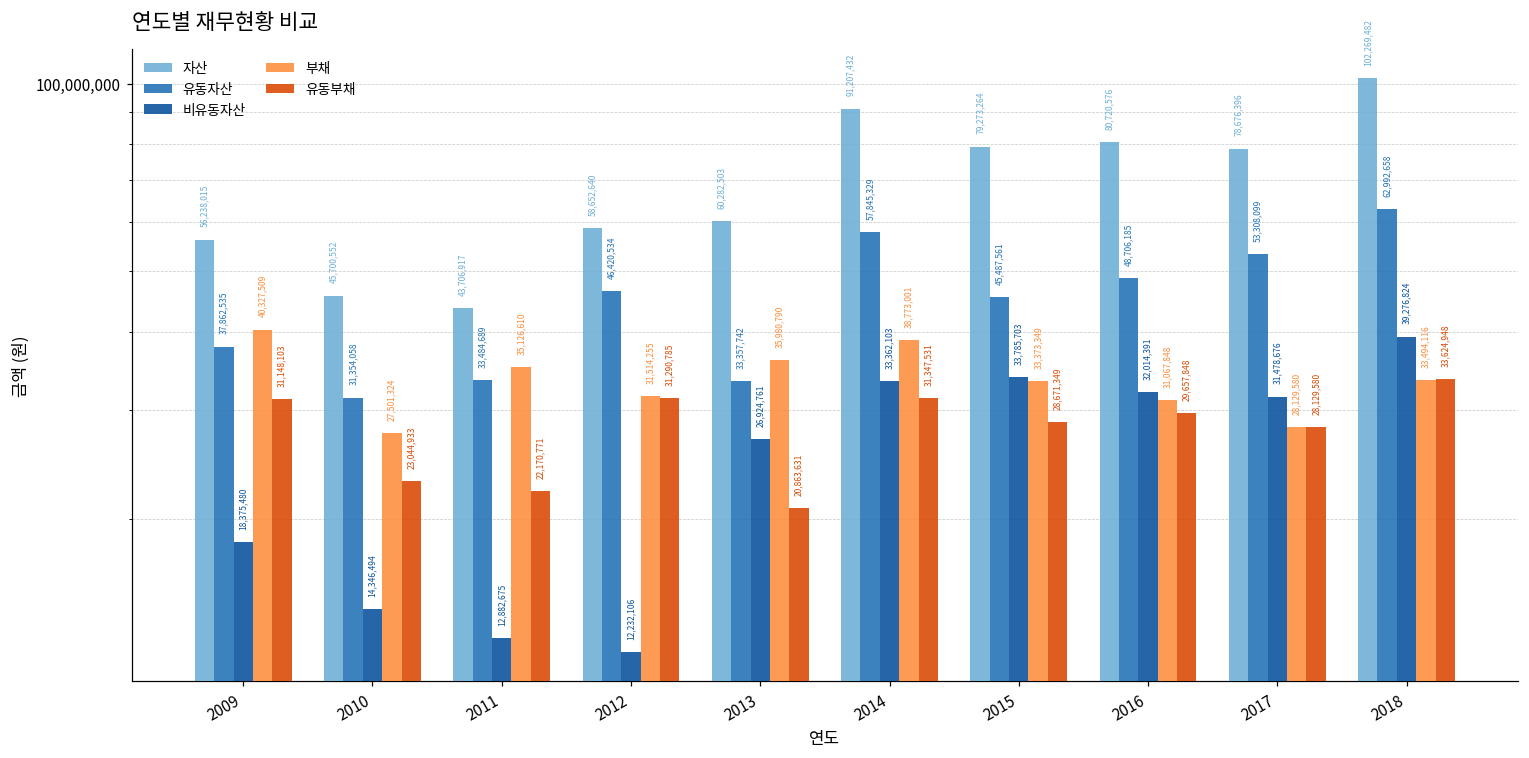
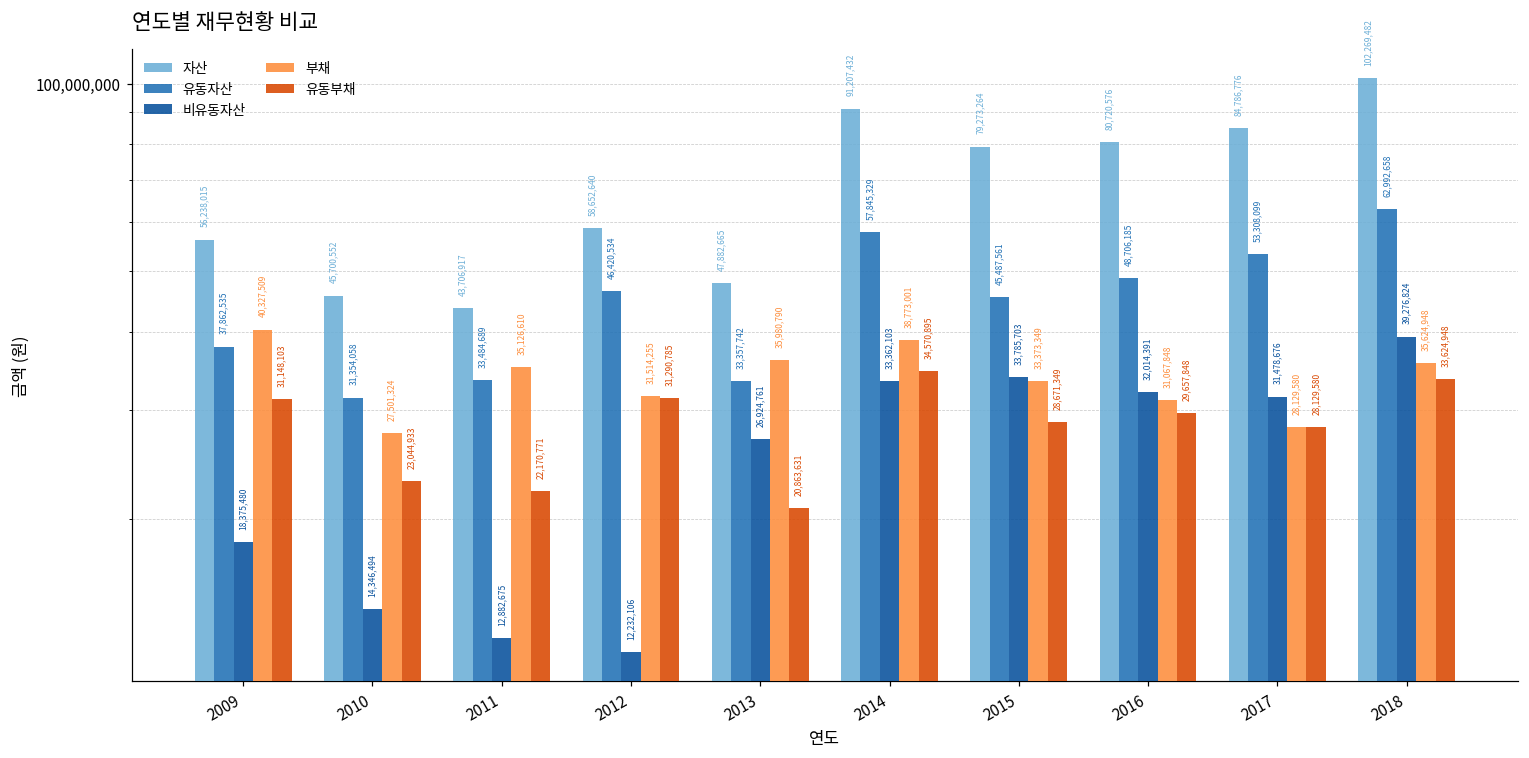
  {
    "자산": {
      "2009": "56,238,015",
      "2010": "45,700,552",
      "2011": "43,706,917",
      "2012": "58,652,640",
-     "2013": "60,282,503",
+     "2013": "47,882,665",
      "2014": "91,207,432",
      "2015": "79,273,264",
      "2016": "80,720,576",
-     "2017": "78,676,396",
+     "2017": "84,786,776",
      "2018": "102,269,482"
    },
    "부채": {
      "2009": "40,327,509",
      "2010": "27,501,324",
      "2011": "35,126,610",
      "2012": "31,514,255",
      "2013": "35,980,790",
      "2014": "38,773,001",
      "2015": "33,373,349",
      "2016": "31,067,848",
      "2017": "28,129,580",
-     "2018": "33,494,116"
+     "2018": "35,624,948"
    },
    "유동부채": {
      "2009": "31,148,103",
      "2010": "23,044,933",
      "2011": "22,170,771",
      "2012": "31,290,785",
      "2013": "20,863,631",
-     "2014": "31,347,531",
+     "2014": "34,570,895",
      "2015": "28,671,349",
      "2016": "29,657,848",
      "2017": "28,129,580",
      "2018": "33,624,948"
    }
  }
